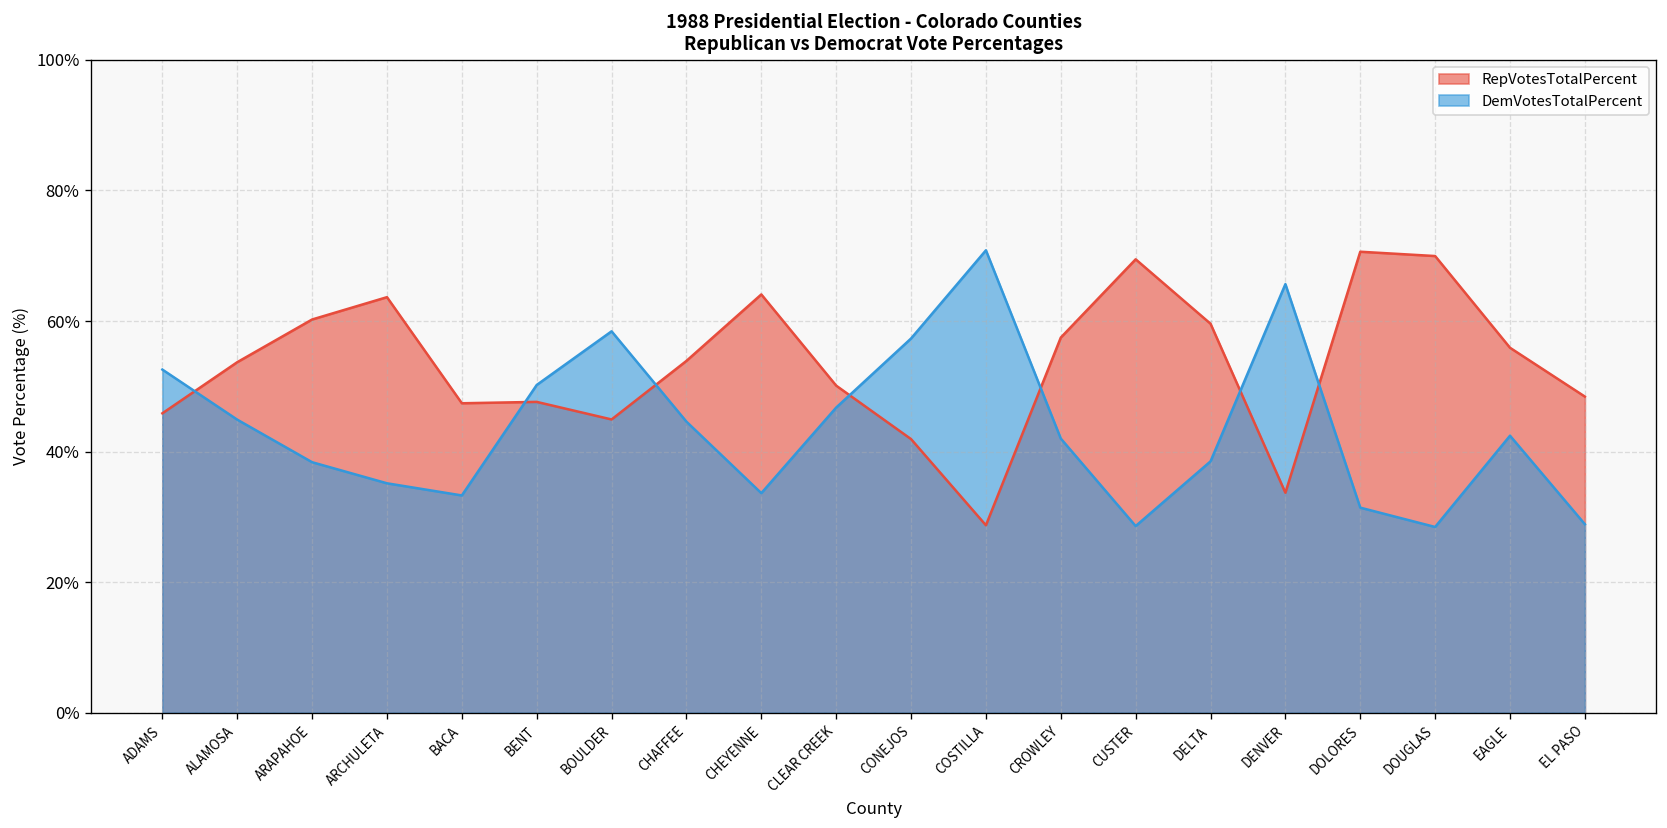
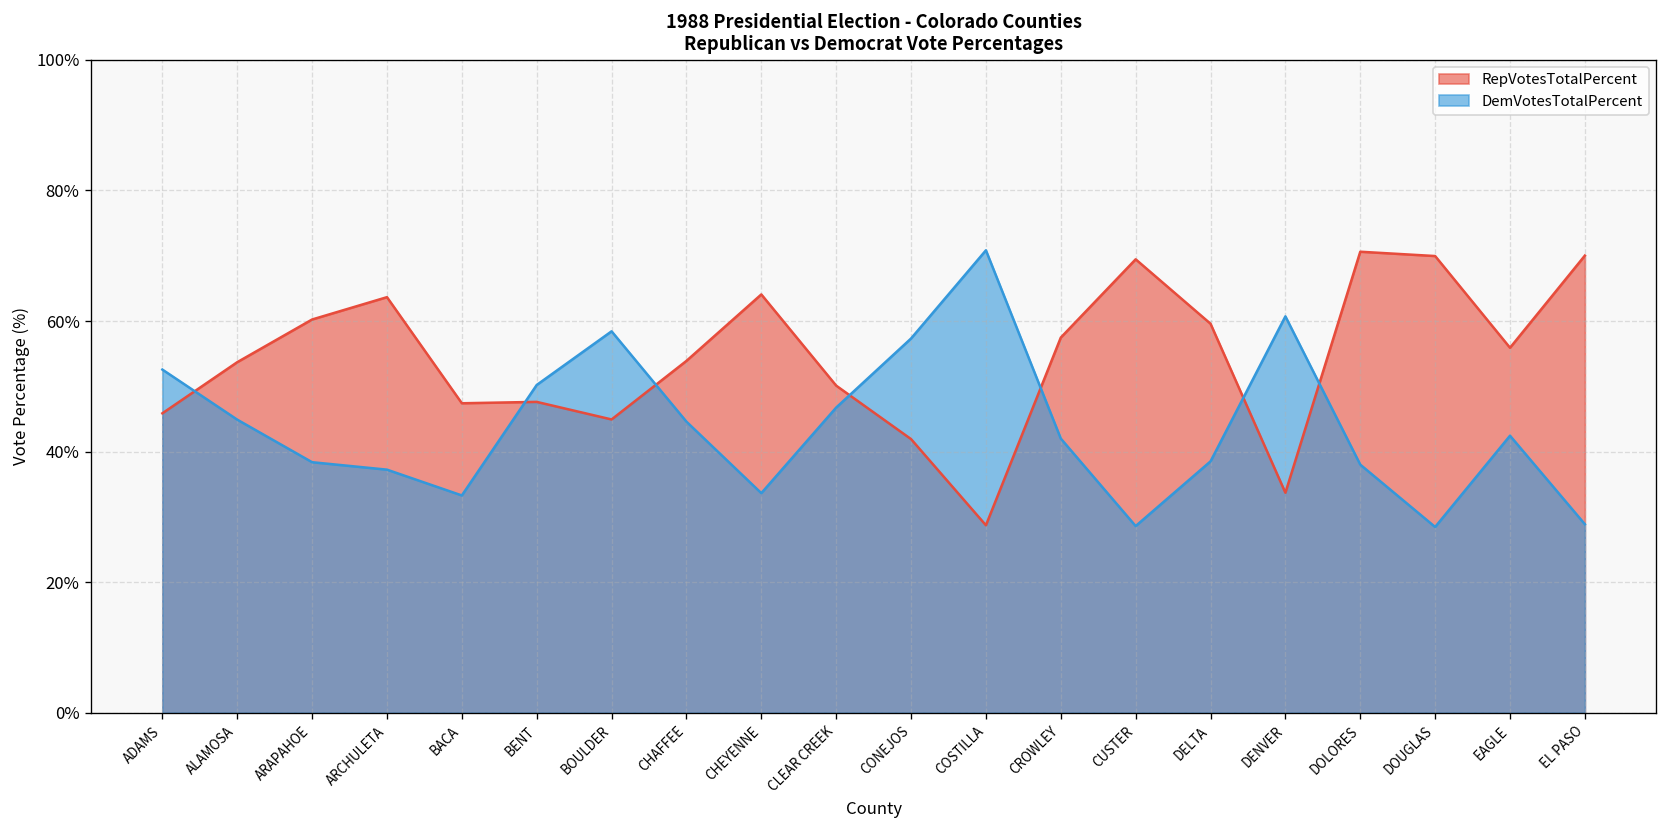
  {
    "RepVotesTotalPercent": {
      "ADAMS": "46%",
      "ALAMOSA": "54%",
      "ARAPAHOE": "60%",
      "ARCHULETA": "64%",
      "BACA": "47%",
      "BENT": "48%",
      "BOULDER": "45%",
      "CHAFFEE": "54%",
      "CHEYENNE": "64%",
      "CLEAR CREEK": "50%",
      "CONEJOS": "42%",
      "COSTILLA": "29%",
      "CROWLEY": "57%",
      "CUSTER": "69%",
      "DELTA": "60%",
      "DENVER": "34%",
      "DOLORES": "71%",
      "DOUGLAS": "70%",
      "EAGLE": "56%",
-     "EL PASO": "48%"
+     "EL PASO": "70%"
    },
    "DemVotesTotalPercent": {
      "ADAMS": "53%",
      "ALAMOSA": "45%",
      "ARAPAHOE": "38%",
-     "ARCHULETA": "35%",
+     "ARCHULETA": "37%",
      "BACA": "33%",
      "BENT": "50%",
      "BOULDER": "58%",
      "CHAFFEE": "45%",
      "CHEYENNE": "34%",
      "CLEAR CREEK": "47%",
      "CONEJOS": "57%",
      "COSTILLA": "71%",
      "CROWLEY": "42%",
      "CUSTER": "29%",
      "DELTA": "39%",
-     "DENVER": "66%",
-     "DOLORES": "31%",
+     "DENVER": "61%",
+     "DOLORES": "38%",
      "DOUGLAS": "28%",
      "EAGLE": "42%",
      "EL PASO": "29%"
    }
  }
